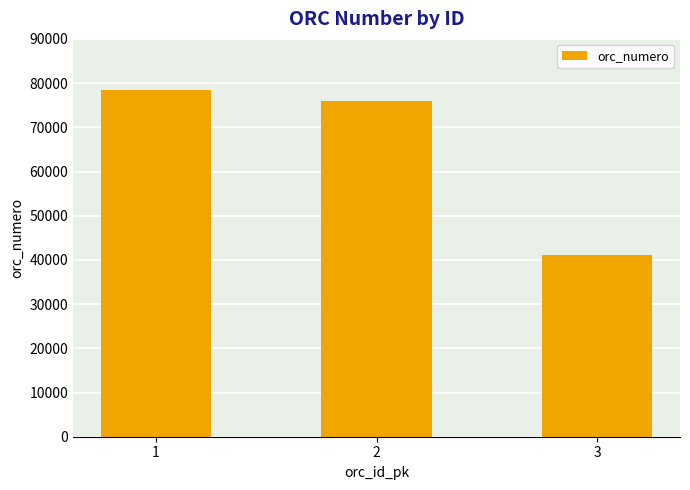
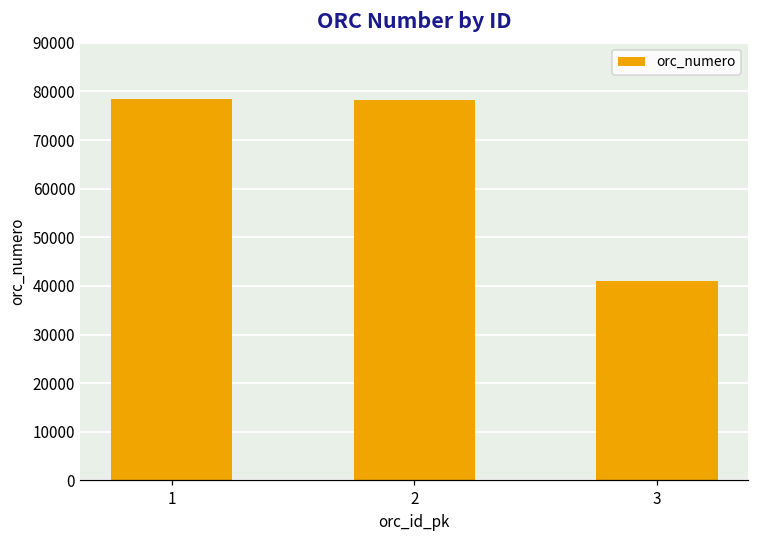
  {
    "1": 78000,
-   "2": 76000,
+   "2": 78000,
    "3": 41000
  }
